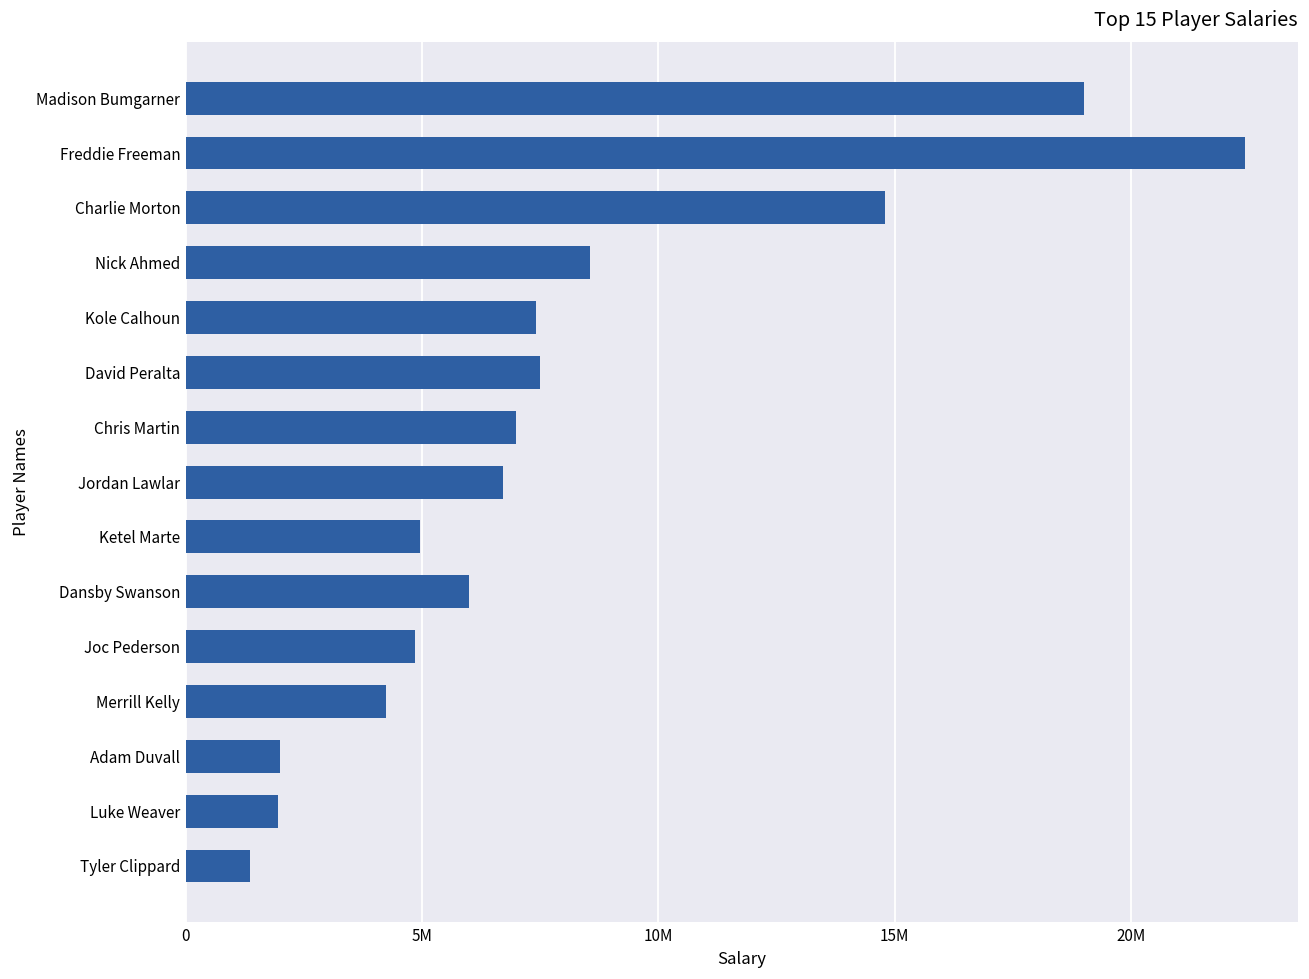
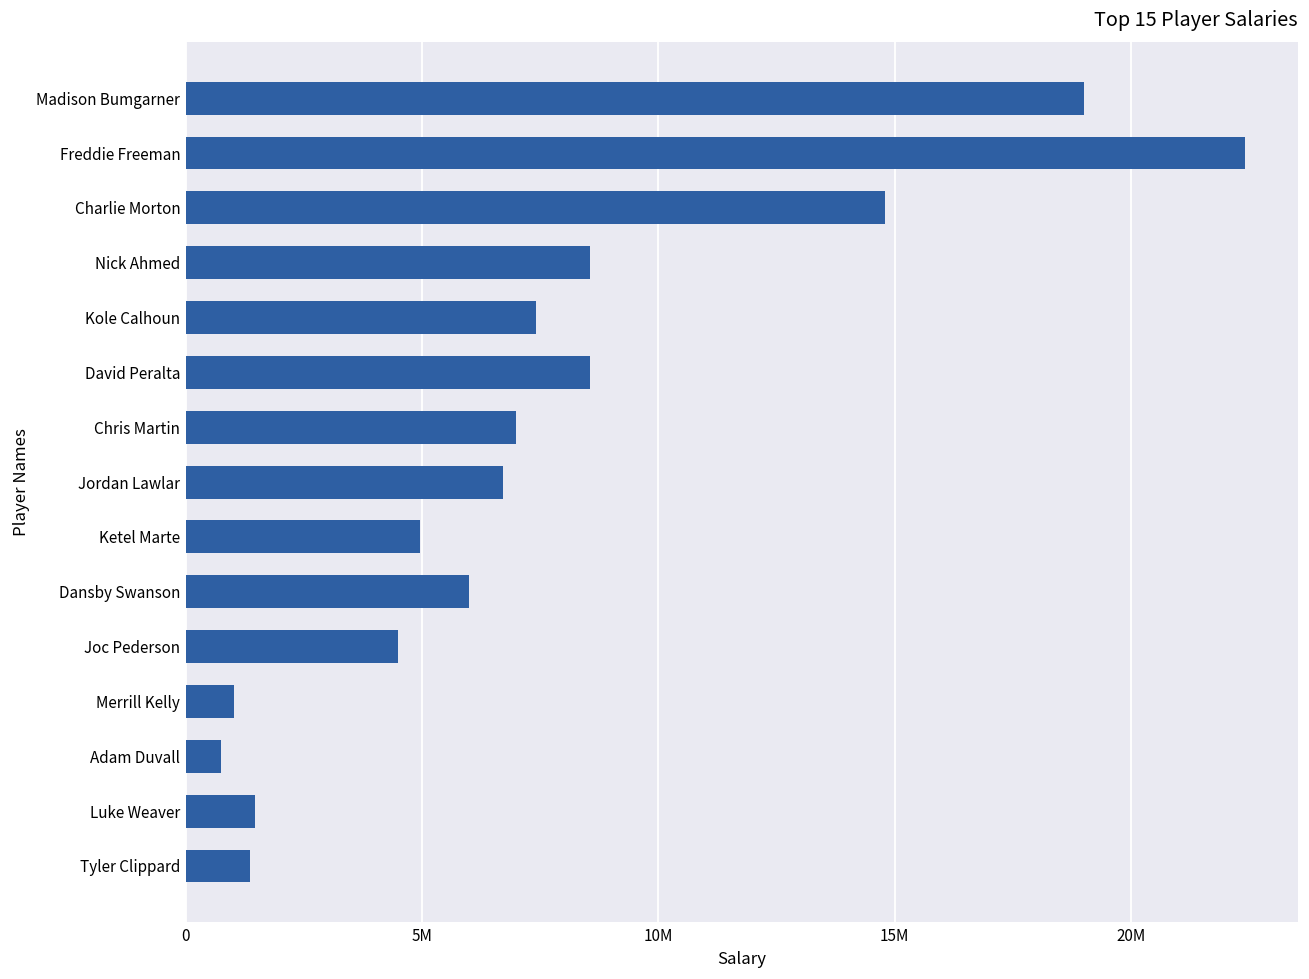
  {
    "Madison Bumgarner": 19000000,
    "Freddie Freeman": 22400000,
    "Charlie Morton": 14800000,
    "Nick Ahmed": 8600000,
    "Kole Calhoun": 7400000,
-   "David Peralta": 7500000,
+   "David Peralta": 8600000,
    "Chris Martin": 7000000,
    "Jordan Lawlar": 6700000,
    "Ketel Marte": 5000000,
    "Dansby Swanson": 6000000,
-   "Joc Pederson": 4800000,
-   "Merrill Kelly": 4300000,
-   "Adam Duvall": 2000000,
-   "Luke Weaver": 2000000,
+   "Joc Pederson": 4500000,
+   "Merrill Kelly": 1000000,
+   "Adam Duvall": 700000,
+   "Luke Weaver": 1500000,
    "Tyler Clippard": 1400000
  }
